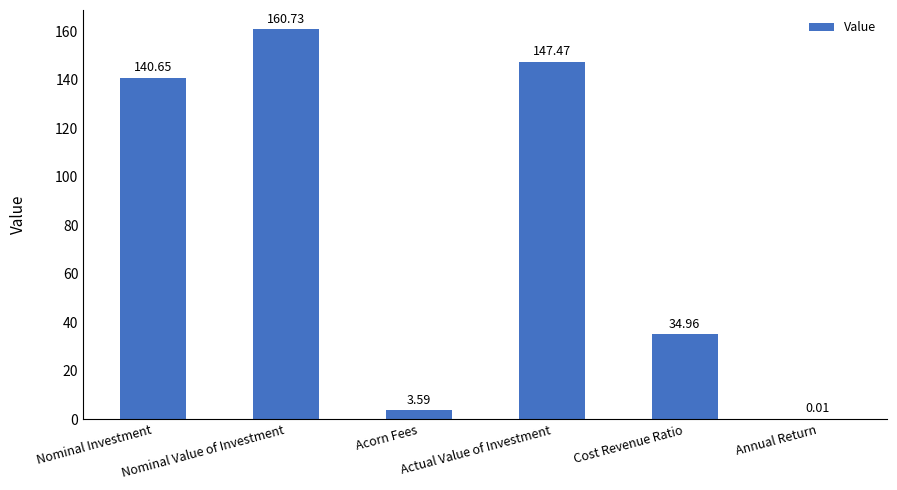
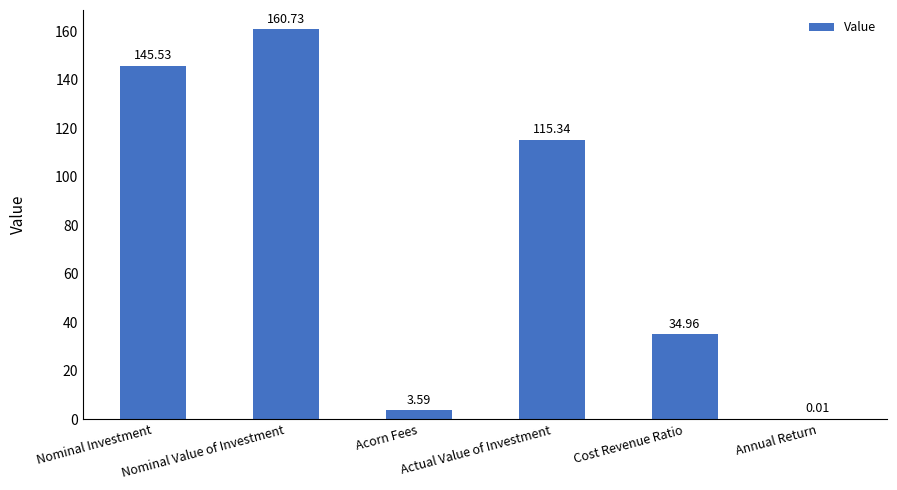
  {
-   "Nominal Investment": 140.65,
+   "Nominal Investment": 145.53,
    "Nominal Value of Investment": 160.73,
    "Acorn Fees": 3.59,
-   "Actual Value of Investment": 147.47,
+   "Actual Value of Investment": 115.34,
    "Cost Revenue Ratio": 34.96,
    "Annual Return": 0.01
  }
